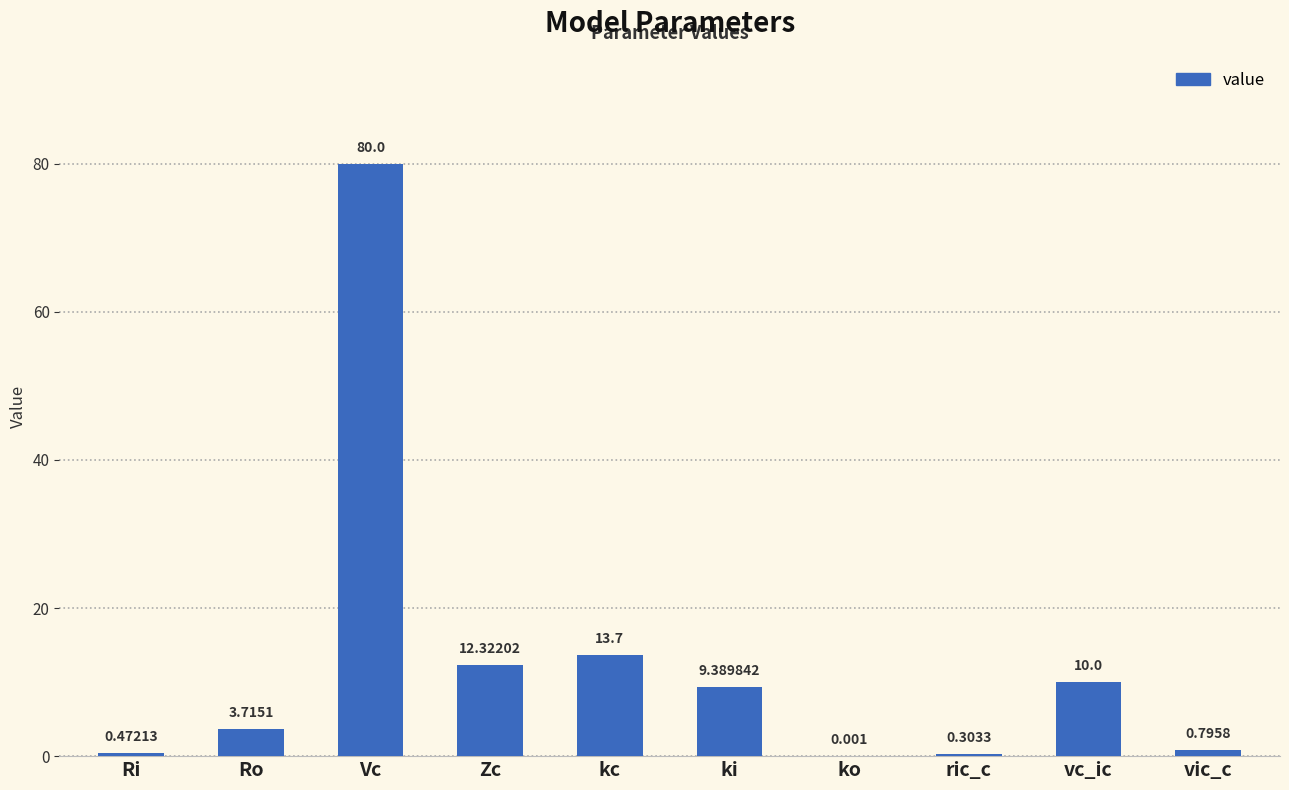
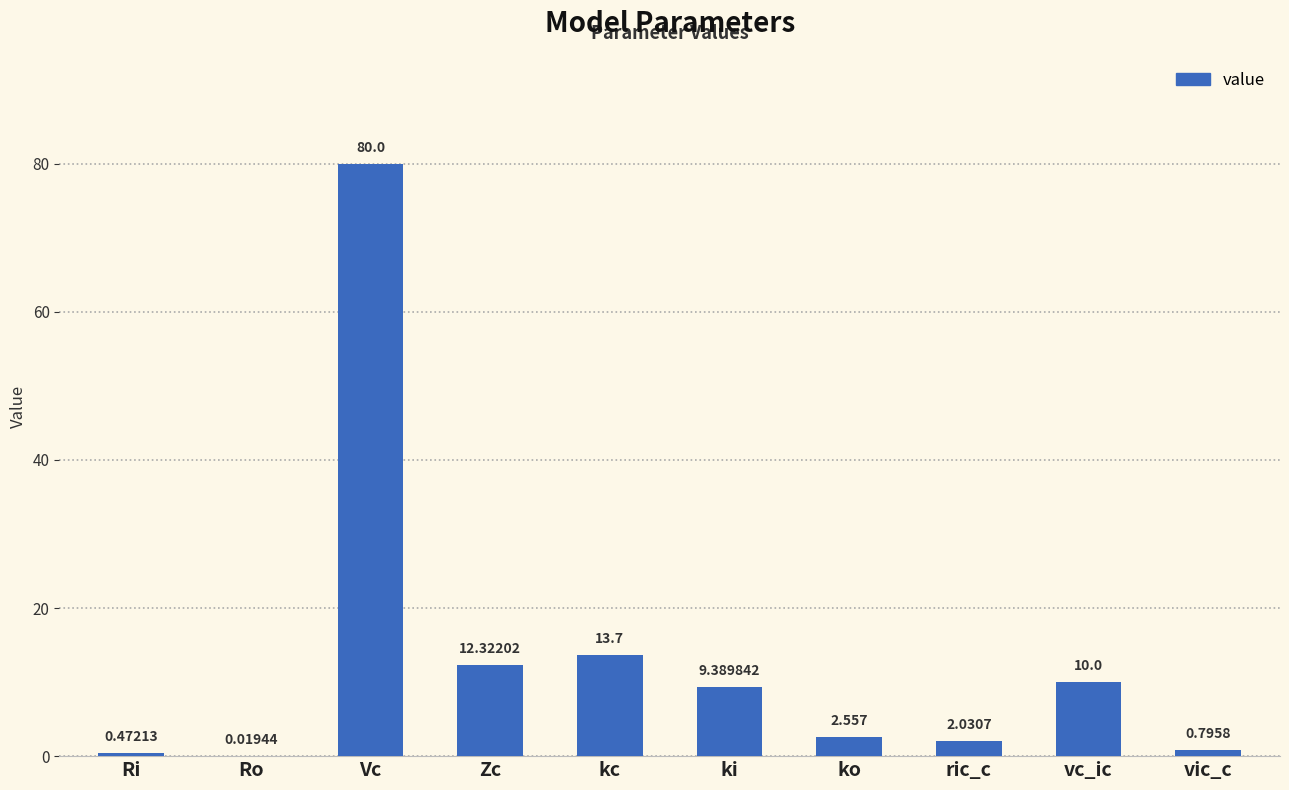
  {
    "Ri": 0.47213,
-   "Ro": 3.7151,
+   "Ro": 0.01944,
    "Vc": 80.0,
    "Zc": 12.32202,
    "kc": 13.7,
    "ki": 9.389842,
-   "ko": 0.001,
-   "ric_c": 0.3033,
+   "ko": 2.557,
+   "ric_c": 2.0307,
    "vc_ic": 10.0,
    "vic_c": 0.7958
  }
